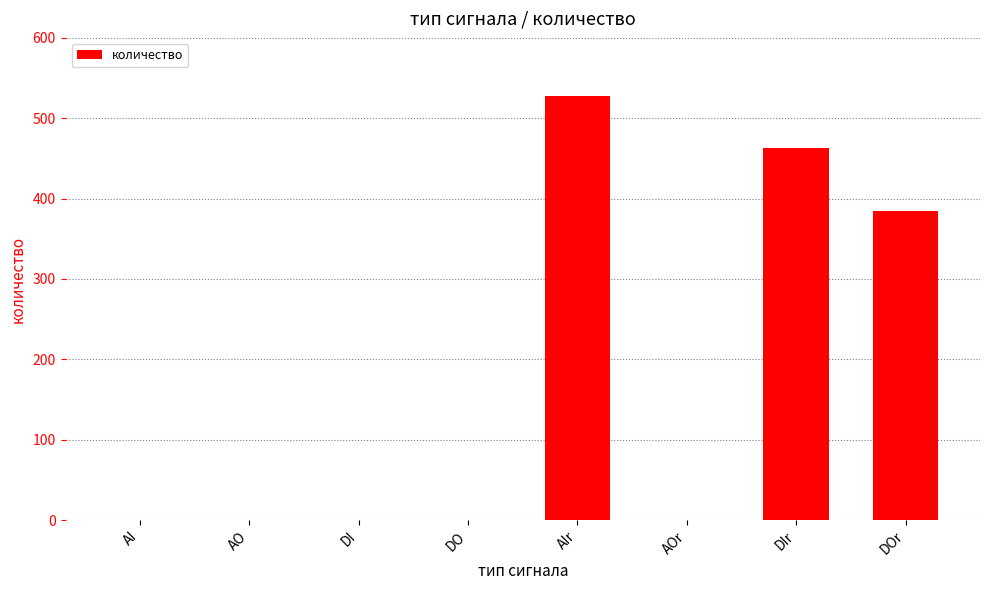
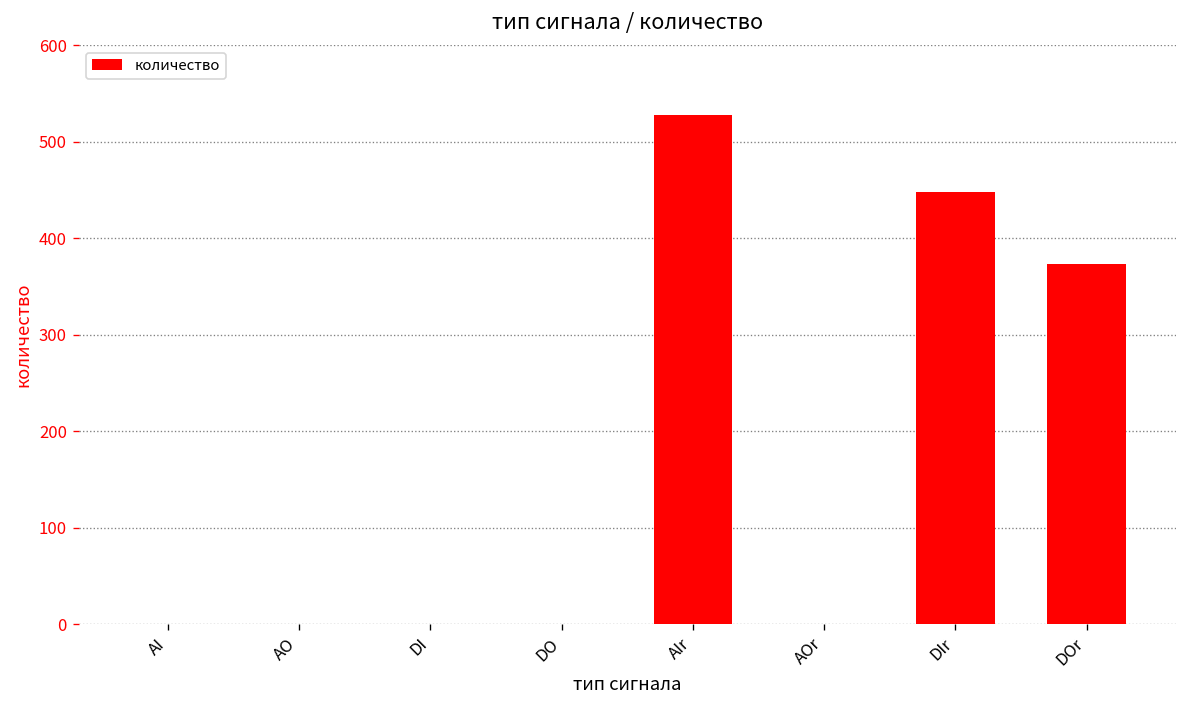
  {
    "AI": 0,
    "AO": 0,
    "DI": 0,
    "DO": 0,
    "AIr": 530,
    "AOr": 0,
-   "DIr": 460,
-   "DOr": 380
+   "DIr": 450,
+   "DOr": 370
  }
